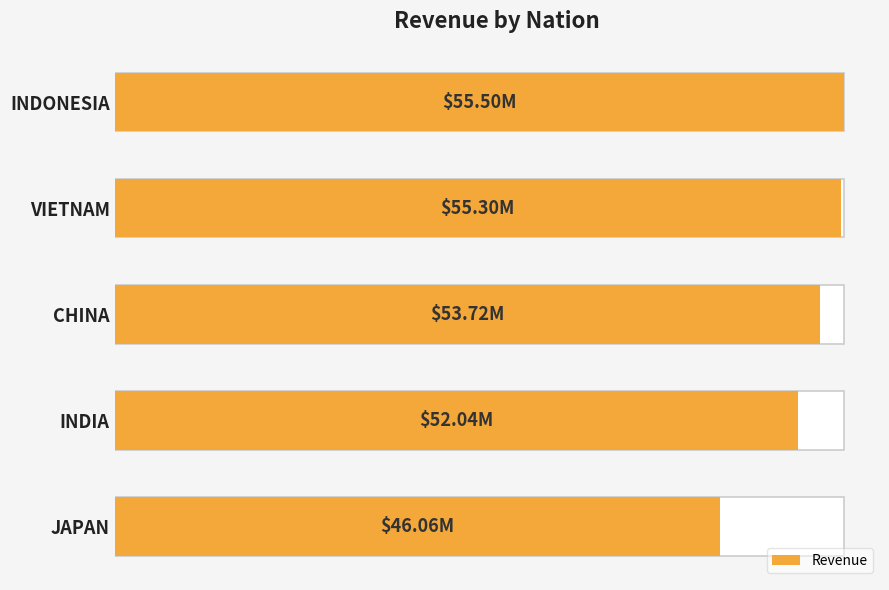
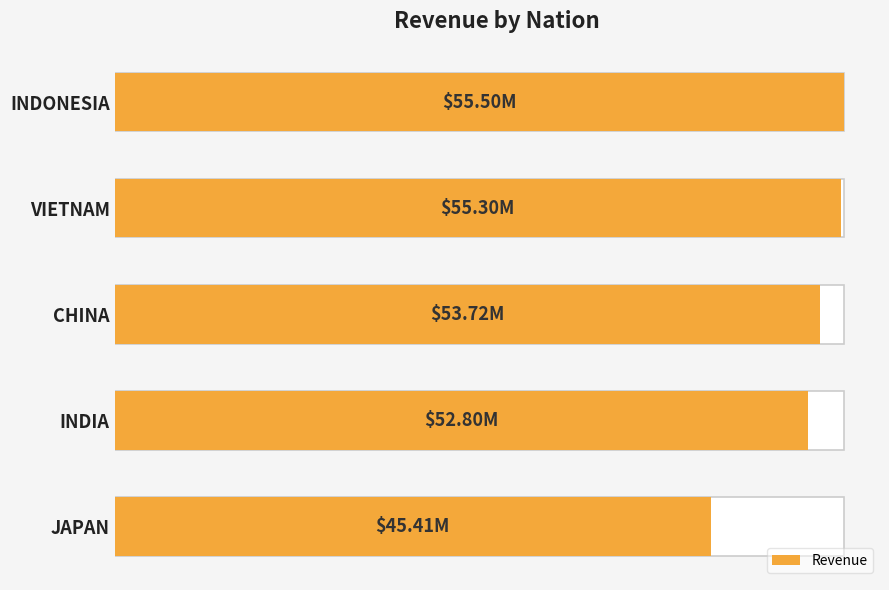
  {
    "Revenue": {
      "INDONESIA": "$55.50M",
-     "INDIA": "$52.04M",
-     "JAPAN": "$46.06M"
+     "INDIA": "$52.80M",
+     "JAPAN": "$45.41M"
    }
  }
